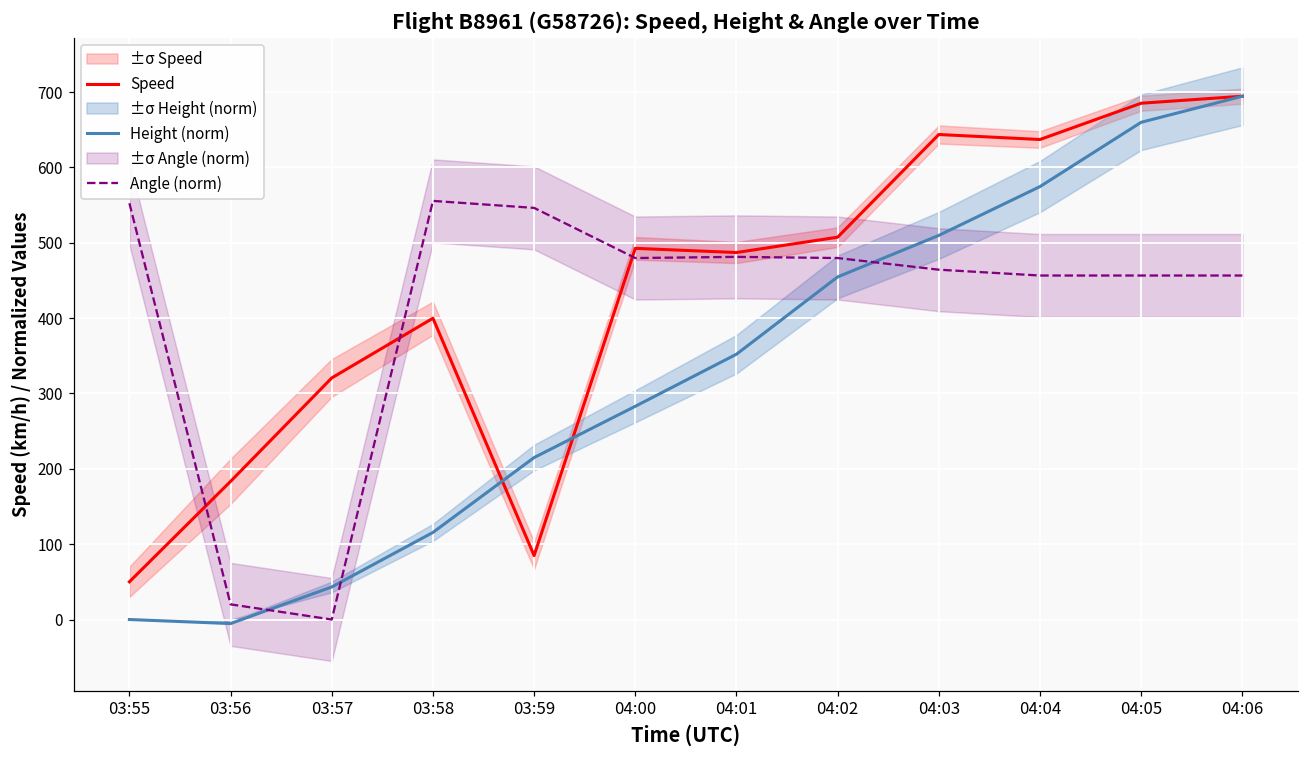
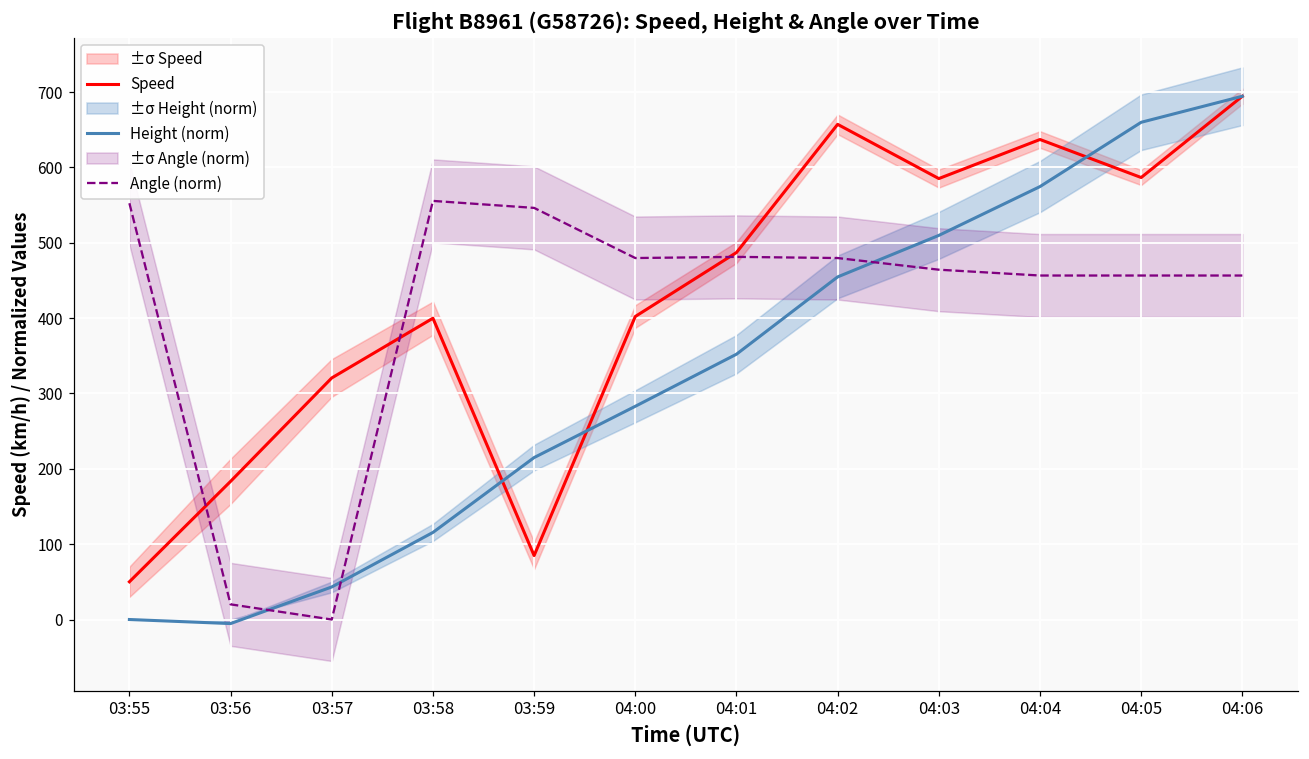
  {
    "Speed": {
      "03:55": 50,
      "03:56": 180,
      "03:57": 320,
      "03:58": 400,
      "03:59": 80,
-     "04:00": 490,
+     "04:00": 400,
      "04:01": 490,
-     "04:02": 510,
-     "04:03": 640,
+     "04:02": 660,
+     "04:03": 590,
      "04:04": 640,
-     "04:05": 690
+     "04:05": 590
    }
  }
